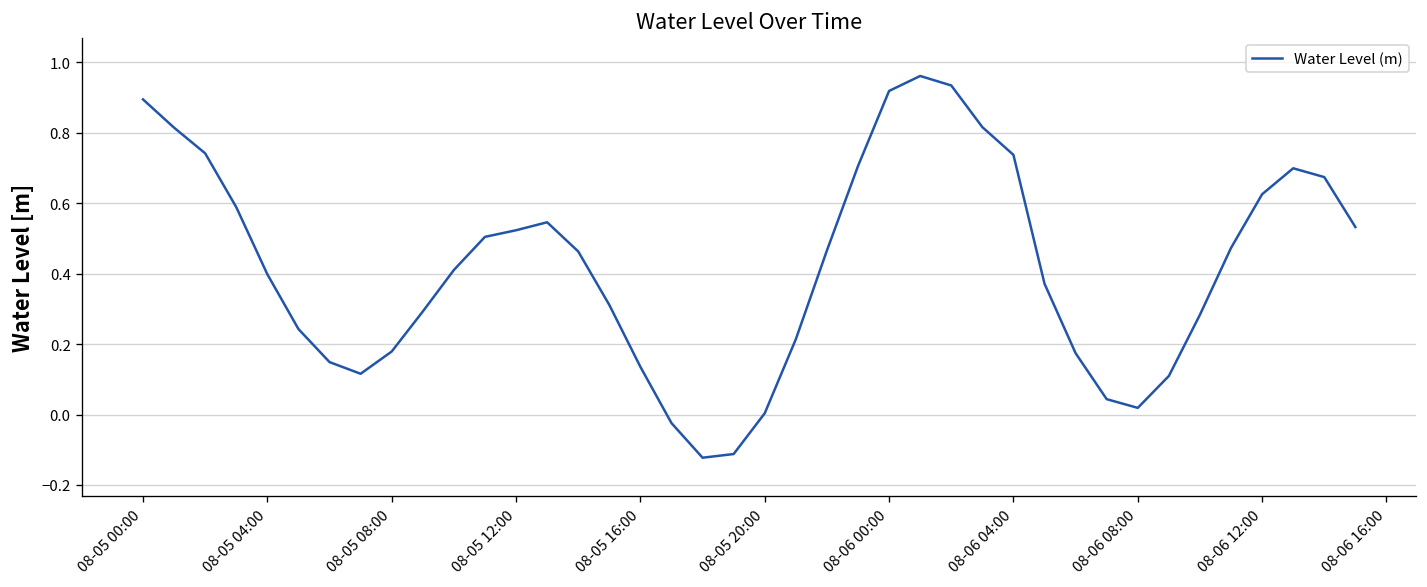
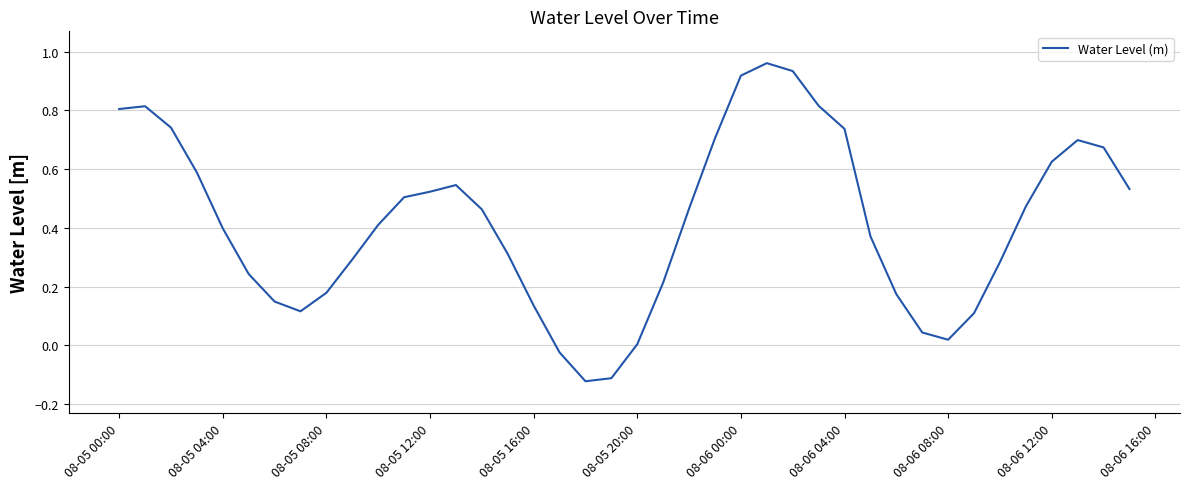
  {
-   "08-05 00:00": 0.89,
+   "08-05 00:00": 0.80,
    "08-05 04:00": 0.40,
    "08-05 08:00": 0.18,
    "08-05 12:00": 0.52,
    "08-05 16:00": 0.14,
    "08-05 20:00": 0.00,
    "08-06 00:00": 0.92,
    "08-06 04:00": 0.74,
    "08-06 08:00": 0.02,
    "08-06 12:00": 0.63
  }
